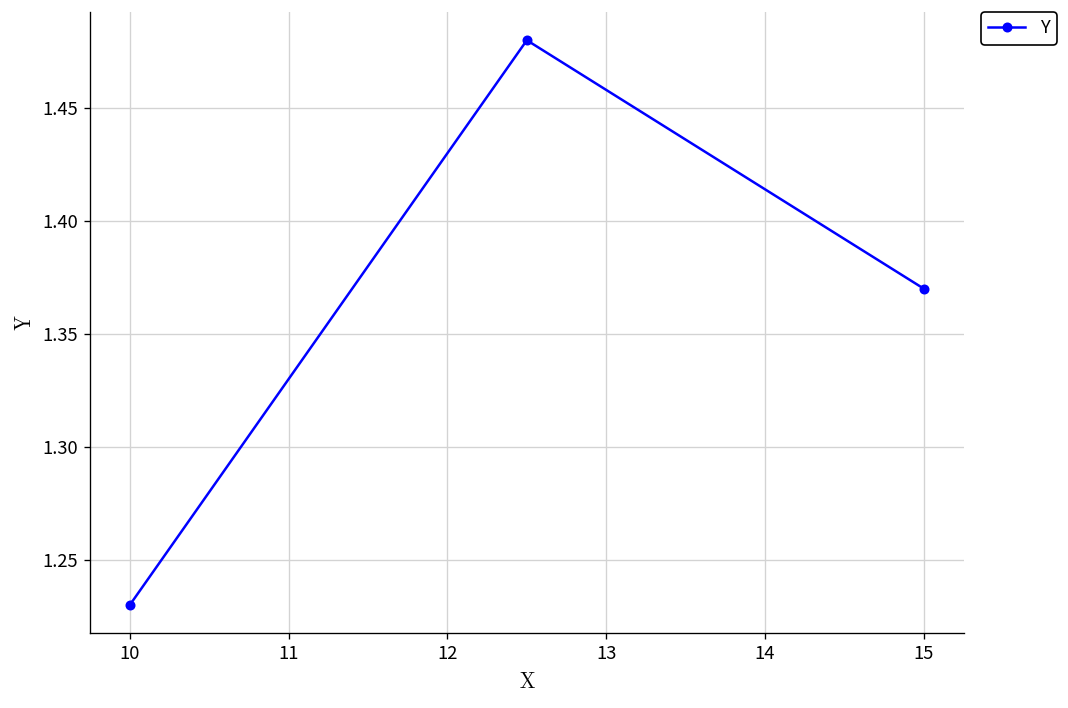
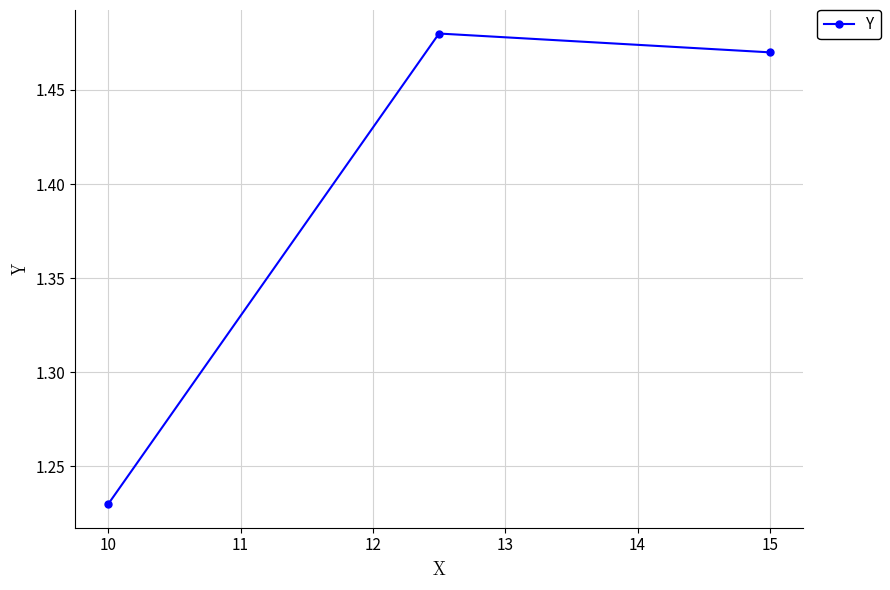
  {
    "10": 1.23,
-   "15": 1.37
+   "15": 1.47
  }
